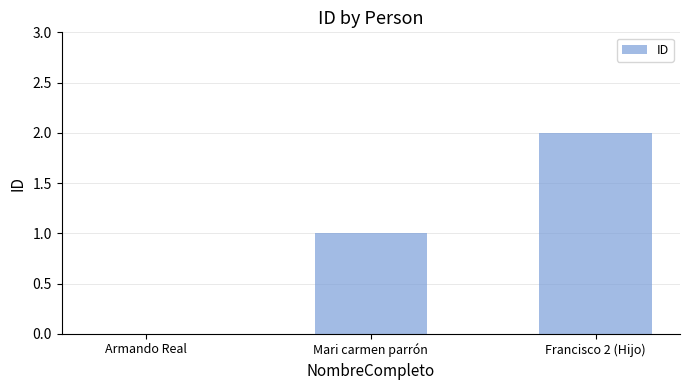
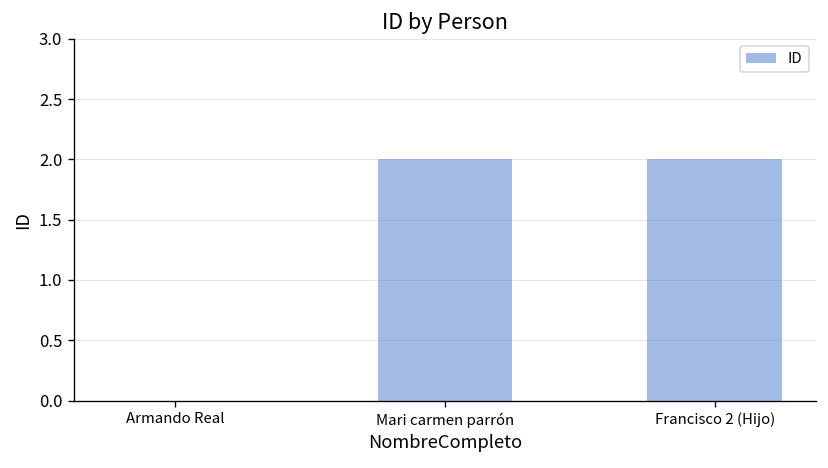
  {
    "Armando Real": 0,
-   "Mari carmen parrón": 1,
+   "Mari carmen parrón": 2,
    "Francisco 2 (Hijo)": 2
  }
